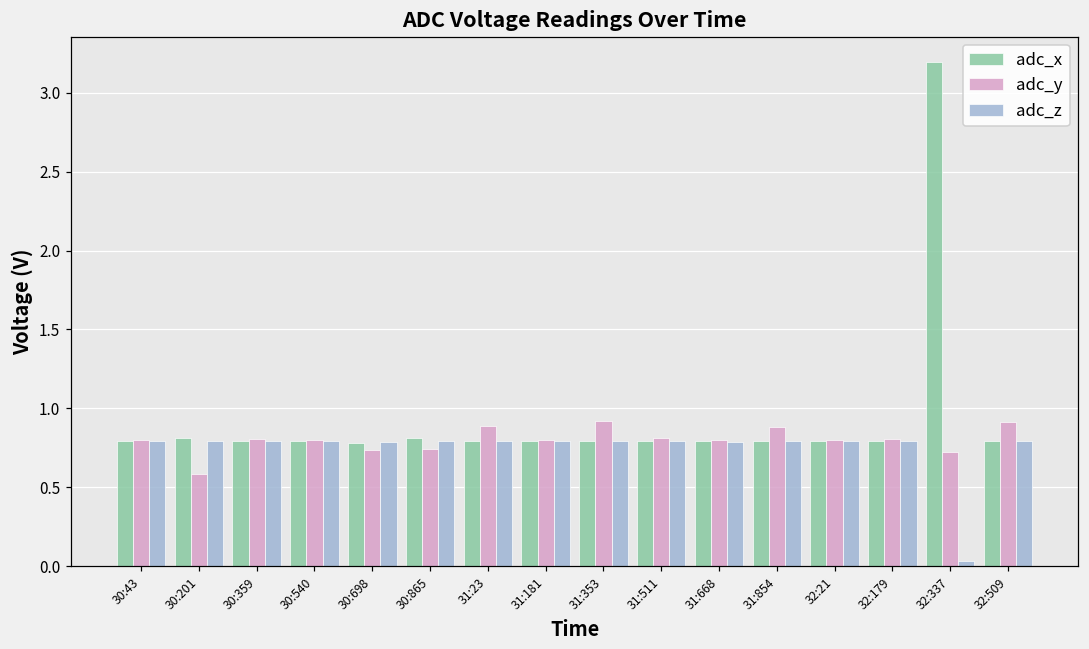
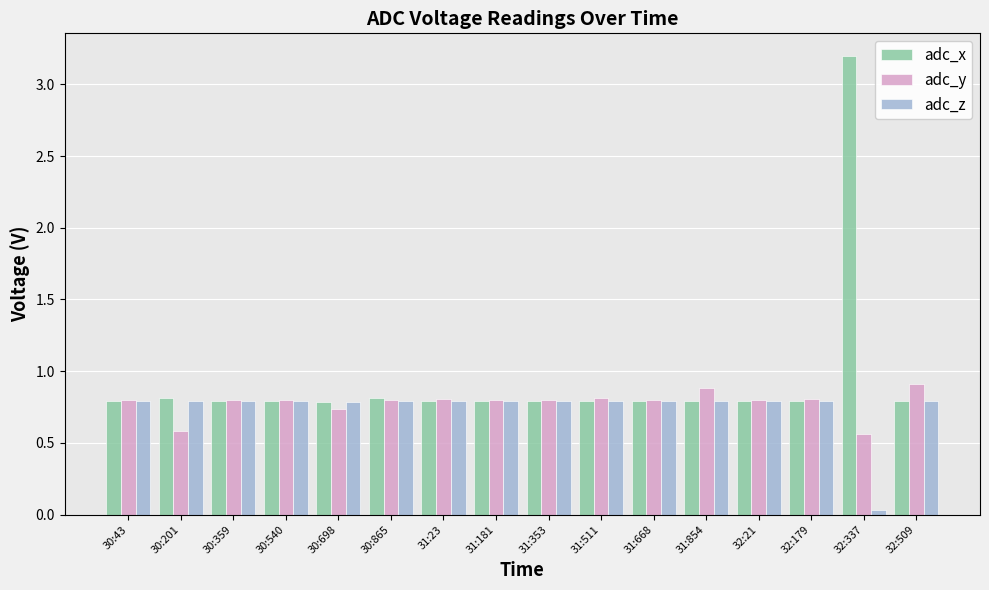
  {
    "adc_y": {
      "30:43": 0.80,
      "30:201": 0.58,
      "30:359": 0.80,
      "30:540": 0.80,
      "30:698": 0.73,
-     "30:865": 0.74,
-     "31:23": 0.89,
+     "30:865": 0.80,
+     "31:23": 0.80,
      "31:181": 0.80,
-     "31:353": 0.92,
+     "31:353": 0.80,
      "31:511": 0.81,
      "31:668": 0.80,
      "31:854": 0.88,
      "32:21": 0.80,
      "32:179": 0.80,
-     "32:337": 0.72,
+     "32:337": 0.56,
      "32:509": 0.91
    }
  }
